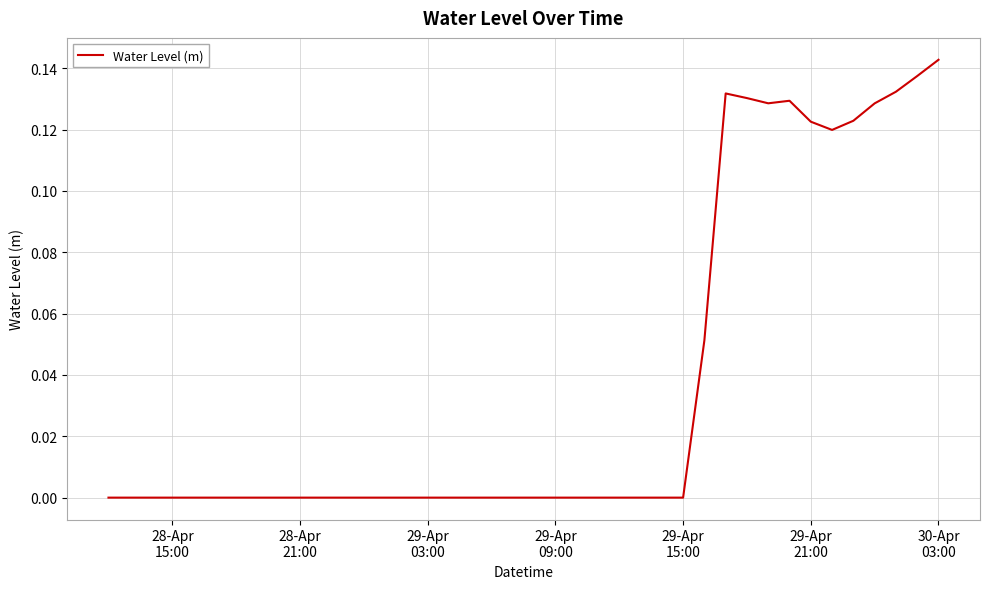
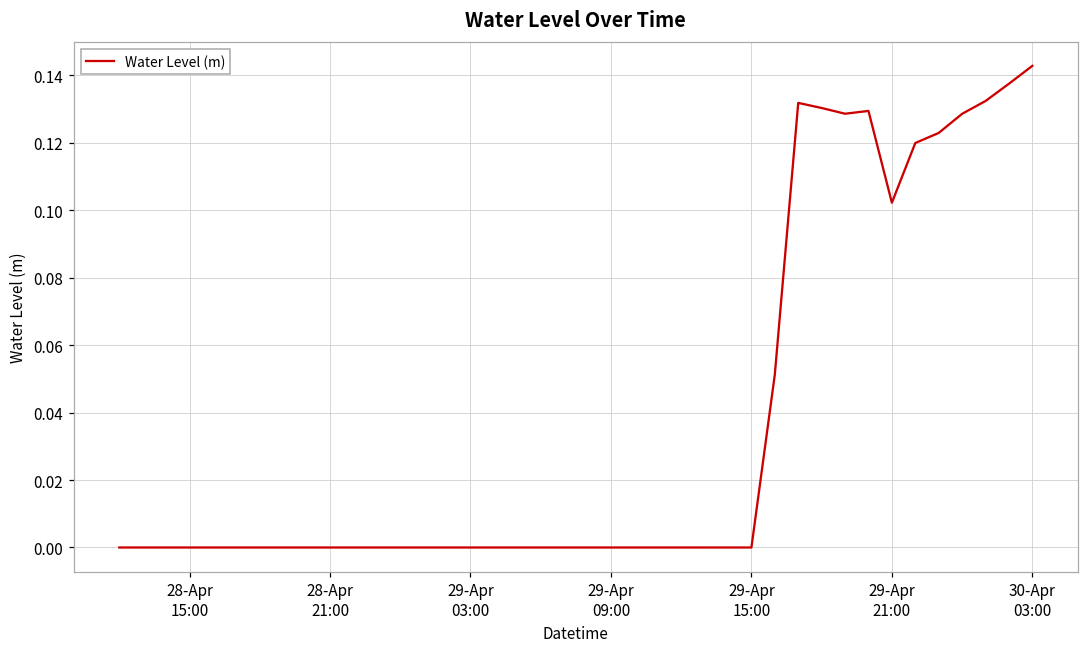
  {
    "28-Apr 15:00": 0.000,
    "28-Apr 21:00": 0.000,
    "29-Apr 03:00": 0.000,
    "29-Apr 09:00": 0.000,
    "29-Apr 15:00": 0.000,
-   "29-Apr 21:00": 0.123,
+   "29-Apr 21:00": 0.102,
    "30-Apr 03:00": 0.143
  }
